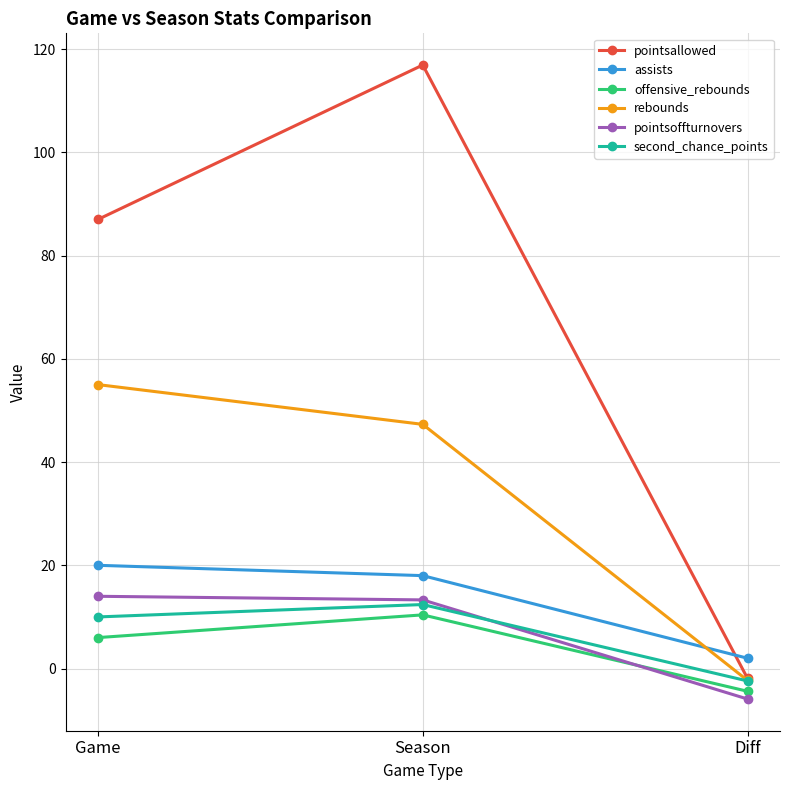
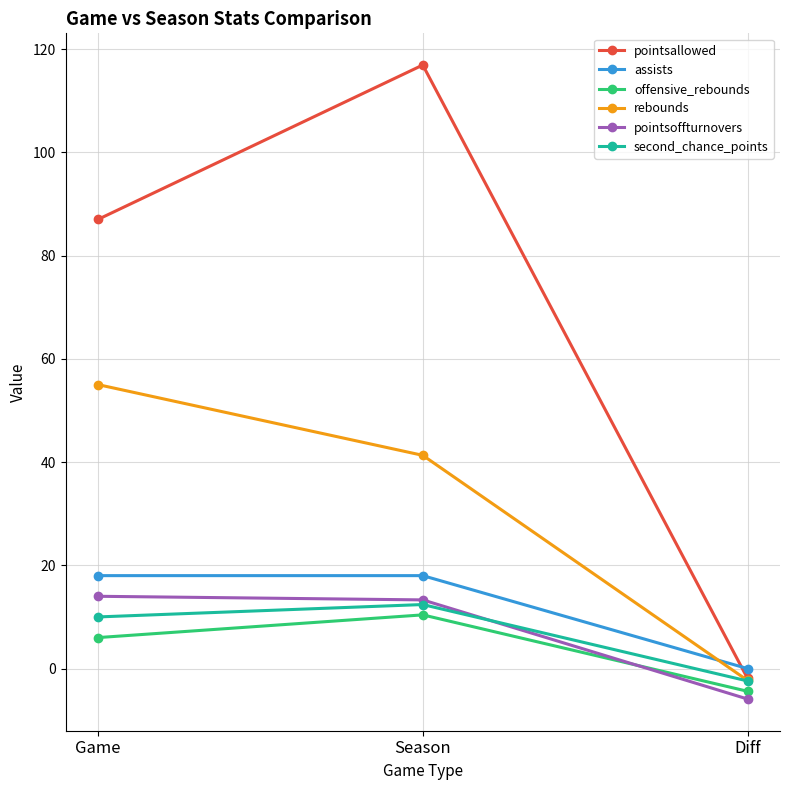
  {
    "pointsallowed": {
      "Game": 87,
      "Season": 117
    },
    "assists": {
-     "Game": 20,
+     "Game": 18,
      "Season": 18,
-     "Diff": 2
+     "Diff": 0
    },
    "rebounds": {
      "Game": 55,
-     "Season": 47
+     "Season": 41
    },
    "pointsoffturnovers": {
      "Game": 14,
      "Season": 13,
      "Diff": -6
    }
  }
